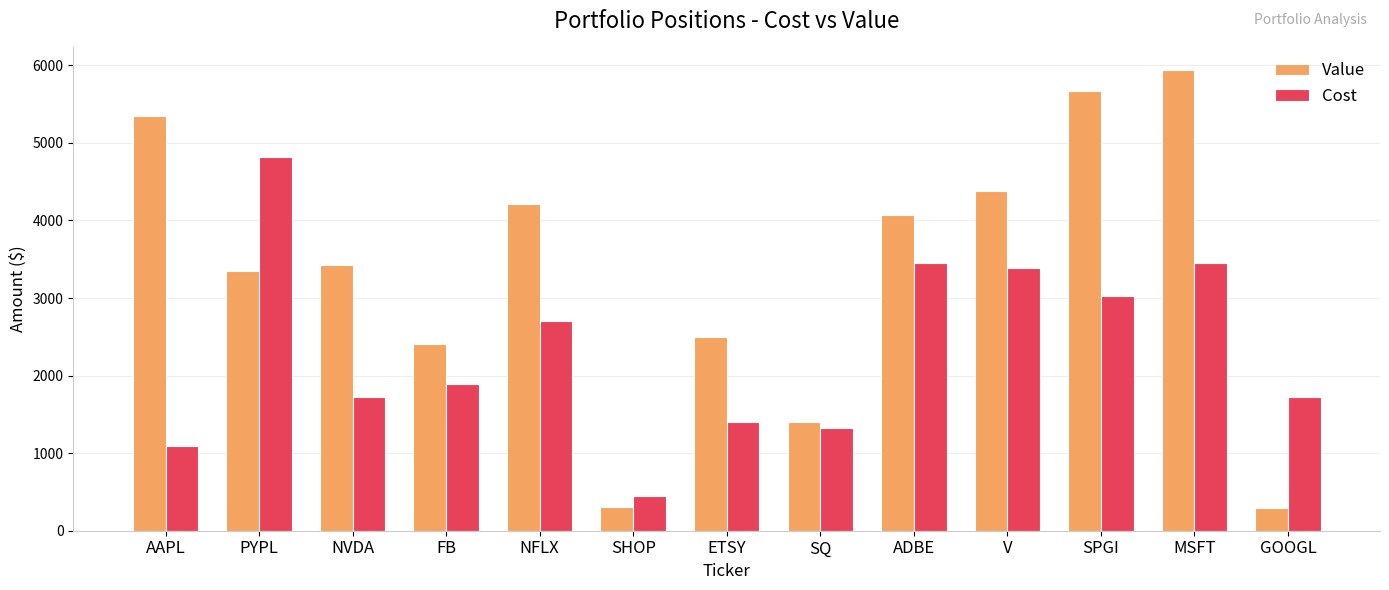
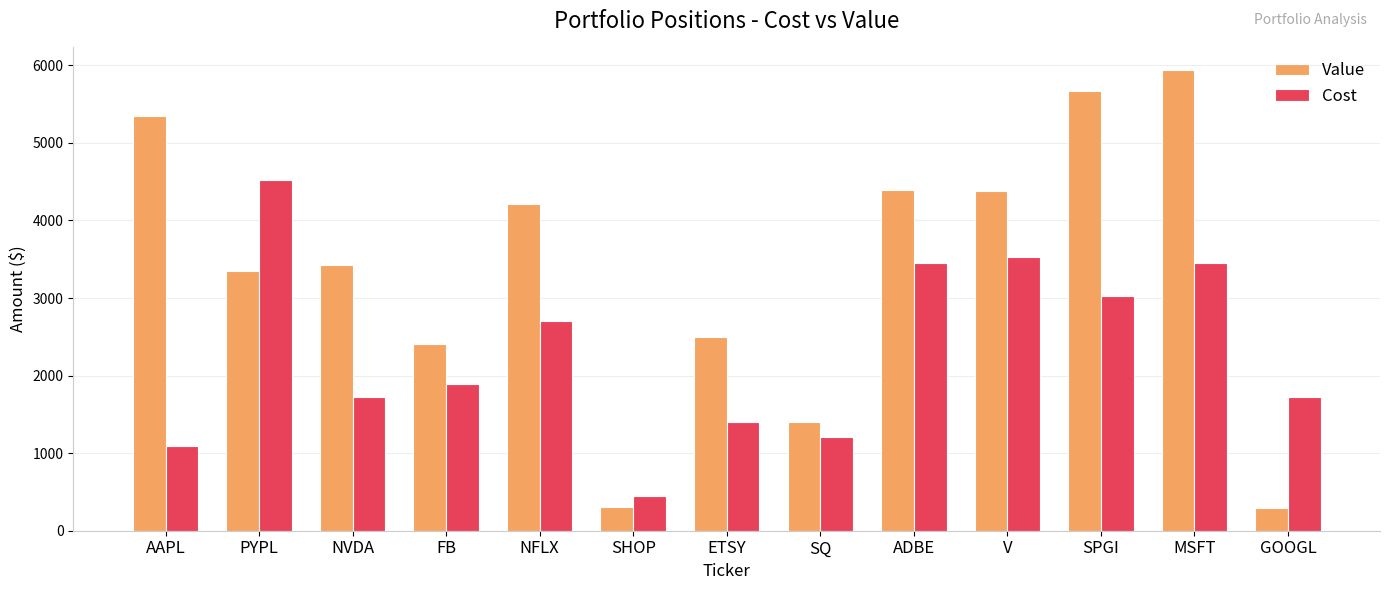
  {
    "Value": {
      "AAPL": 5300,
      "PYPL": 3400,
      "NVDA": 3400,
      "FB": 2400,
      "NFLX": 4200,
      "SHOP": 300,
      "ETSY": 2500,
      "SQ": 1400,
-     "ADBE": 4100,
+     "ADBE": 4400,
      "V": 4400,
      "SPGI": 5700,
      "MSFT": 5900,
      "GOOGL": 300
    },
    "Cost": {
      "AAPL": 1100,
-     "PYPL": 4800,
+     "PYPL": 4500,
      "NVDA": 1700,
      "FB": 1900,
      "NFLX": 2700,
      "SHOP": 400,
      "ETSY": 1400,
-     "SQ": 1300,
+     "SQ": 1200,
      "ADBE": 3400,
-     "V": 3400,
+     "V": 3500,
      "SPGI": 3000,
      "MSFT": 3500,
      "GOOGL": 1700
    }
  }
